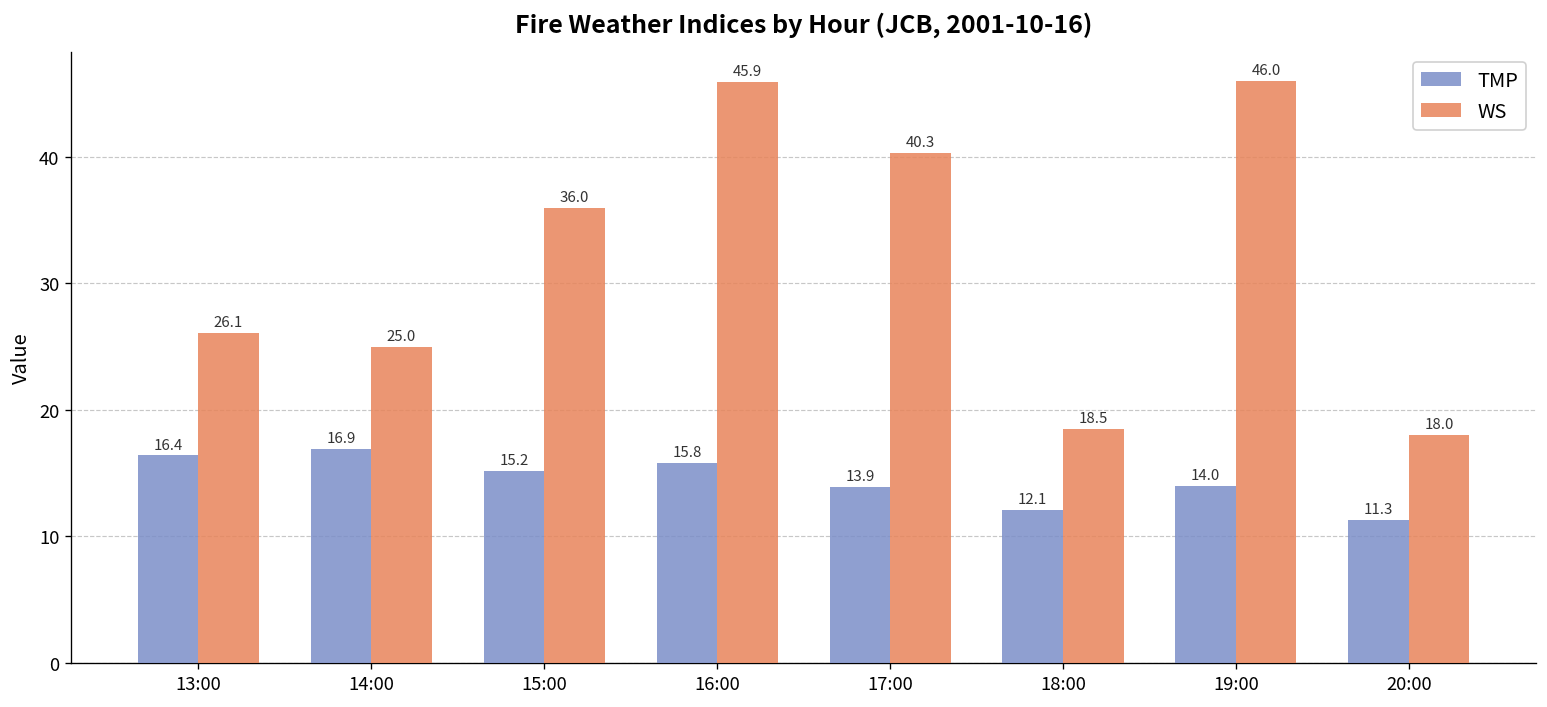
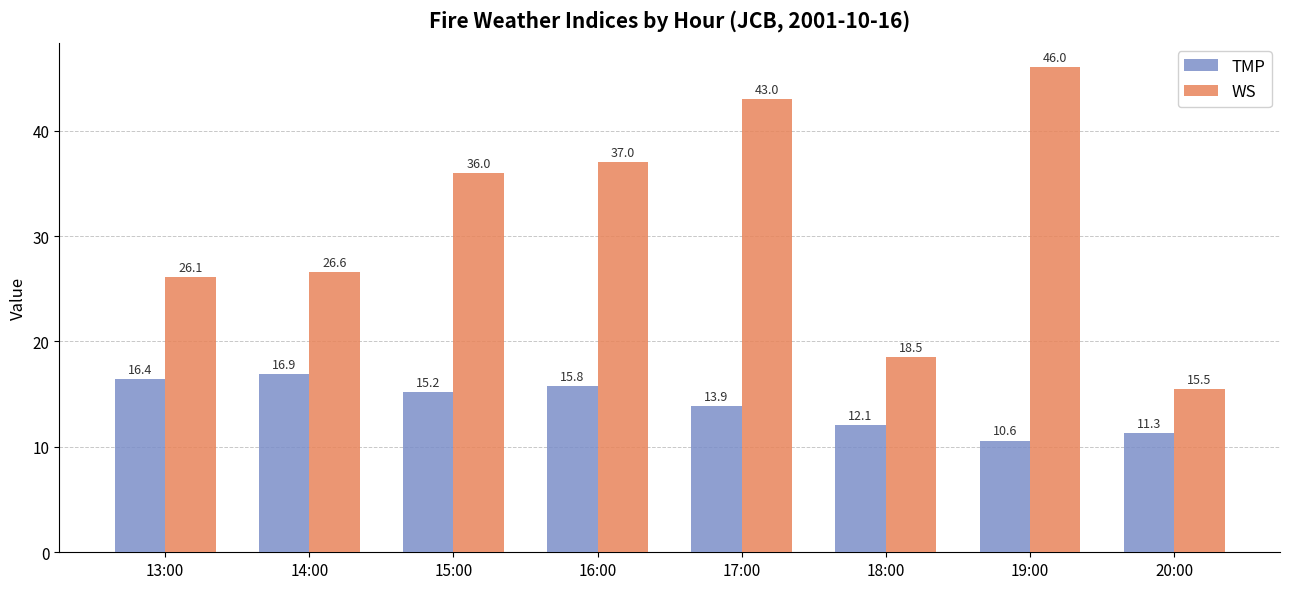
  {
    "TMP": {
      "13:00": 16.4,
      "14:00": 16.9,
      "15:00": 15.2,
      "16:00": 15.8,
      "17:00": 13.9,
      "18:00": 12.1,
-     "19:00": 14.0,
+     "19:00": 10.6,
      "20:00": 11.3
    },
    "WS": {
      "13:00": 26.1,
-     "14:00": 25.0,
+     "14:00": 26.6,
      "15:00": 36.0,
-     "16:00": 45.9,
-     "17:00": 40.3,
+     "16:00": 37.0,
+     "17:00": 43.0,
      "18:00": 18.5,
      "19:00": 46.0,
-     "20:00": 18.0
+     "20:00": 15.5
    }
  }
